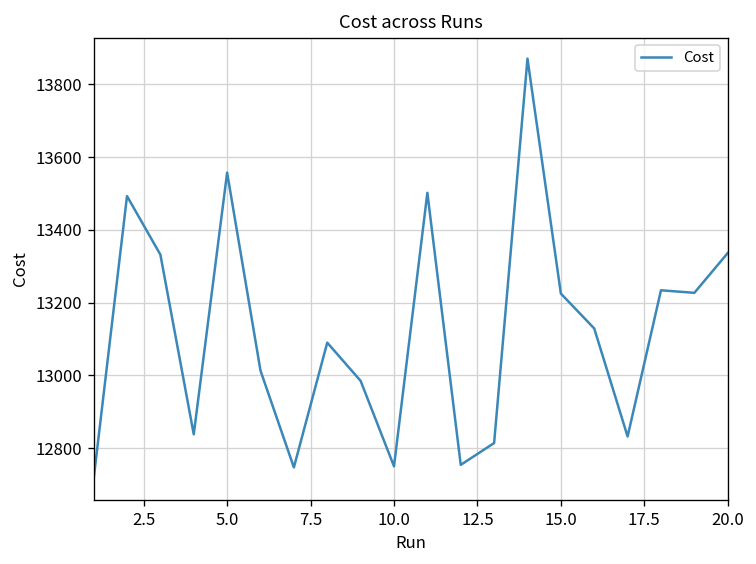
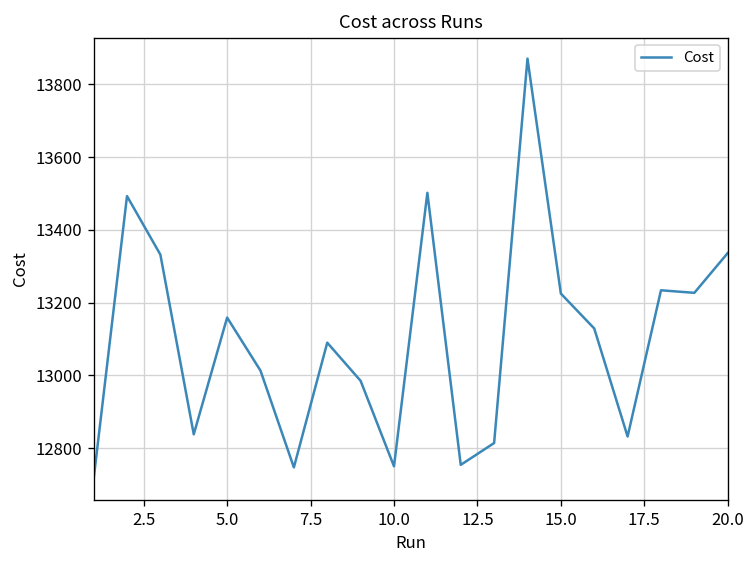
  {
-   "5.0": 13560,
+   "5.0": 13160,
    "10.0": 12750,
    "15.0": 13230,
    "20.0": 13340
  }
